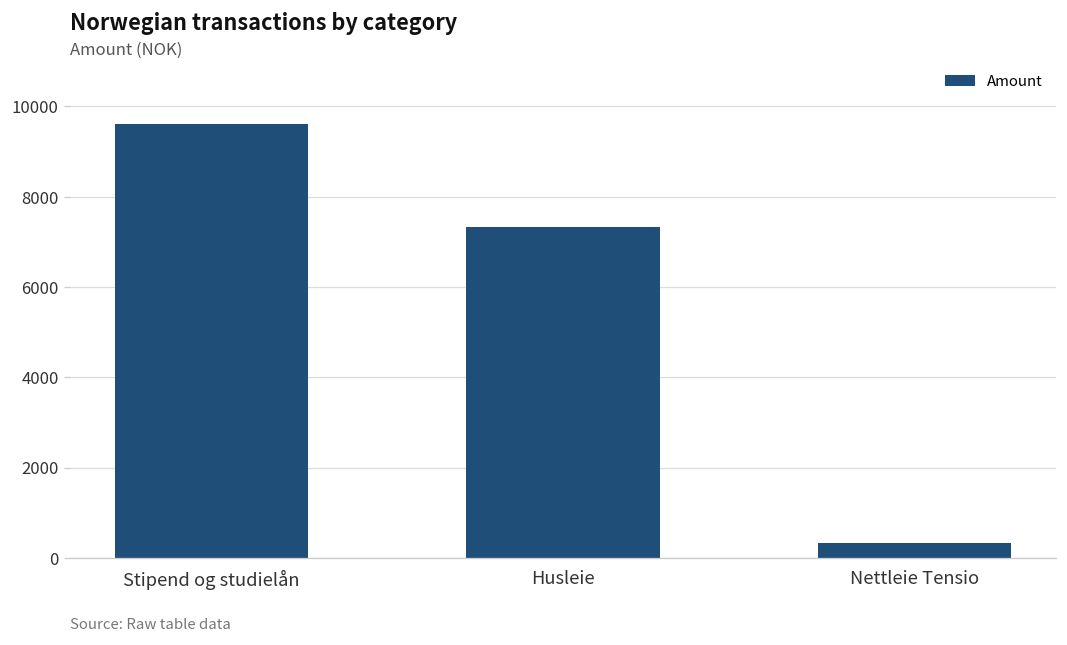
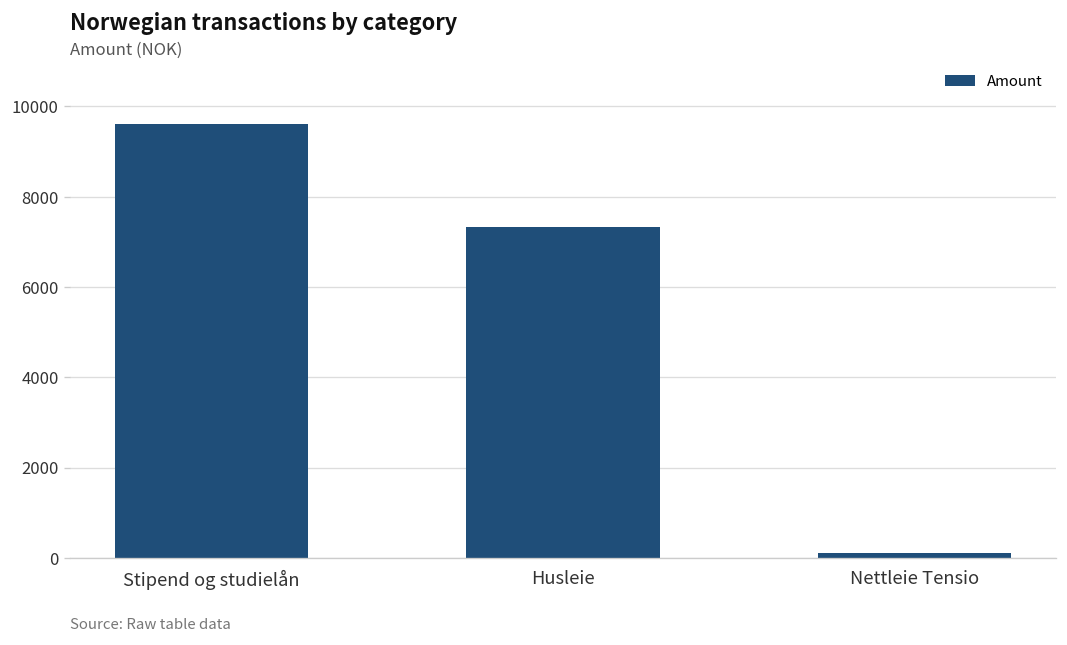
  {
    "Stipend og studielån": 9600,
    "Husleie": 7300,
-   "Nettleie Tensio": 300
+   "Nettleie Tensio": 100
  }
